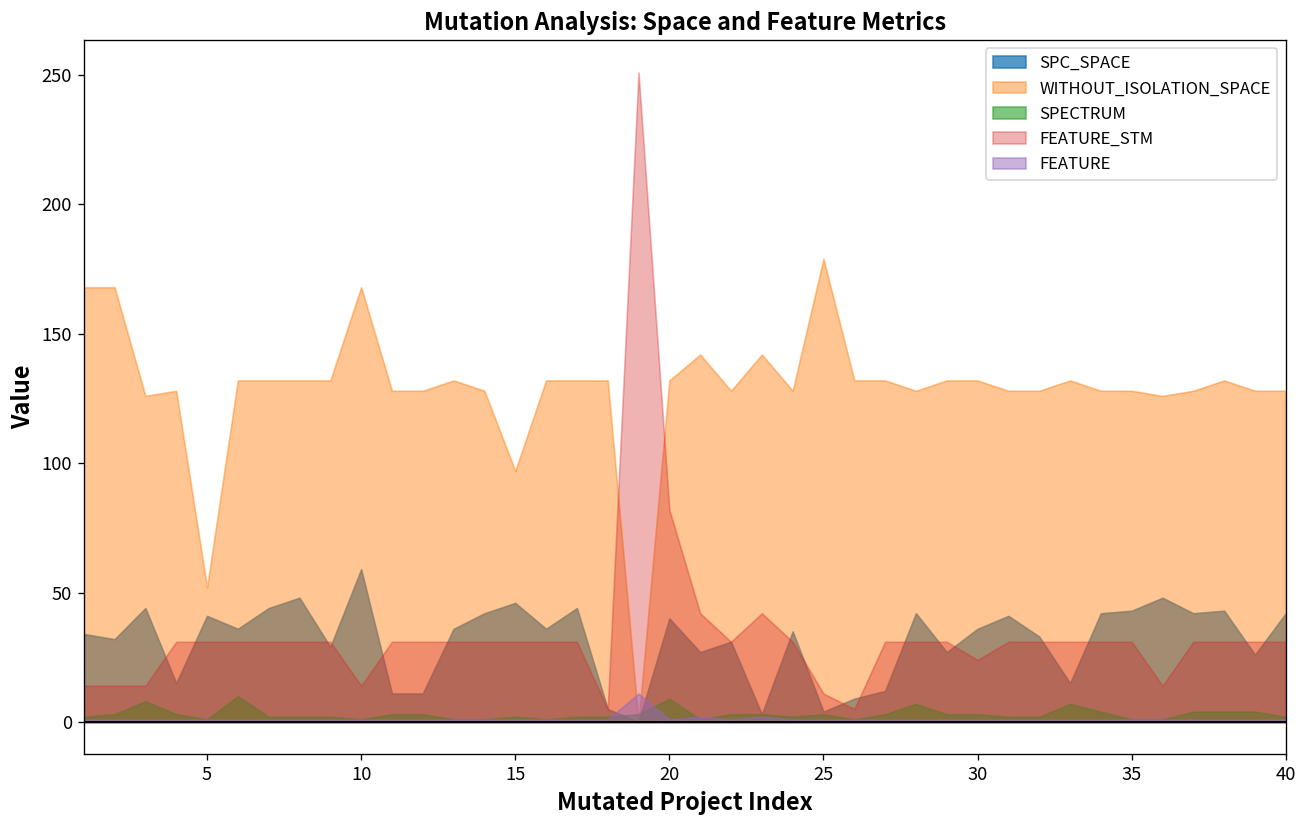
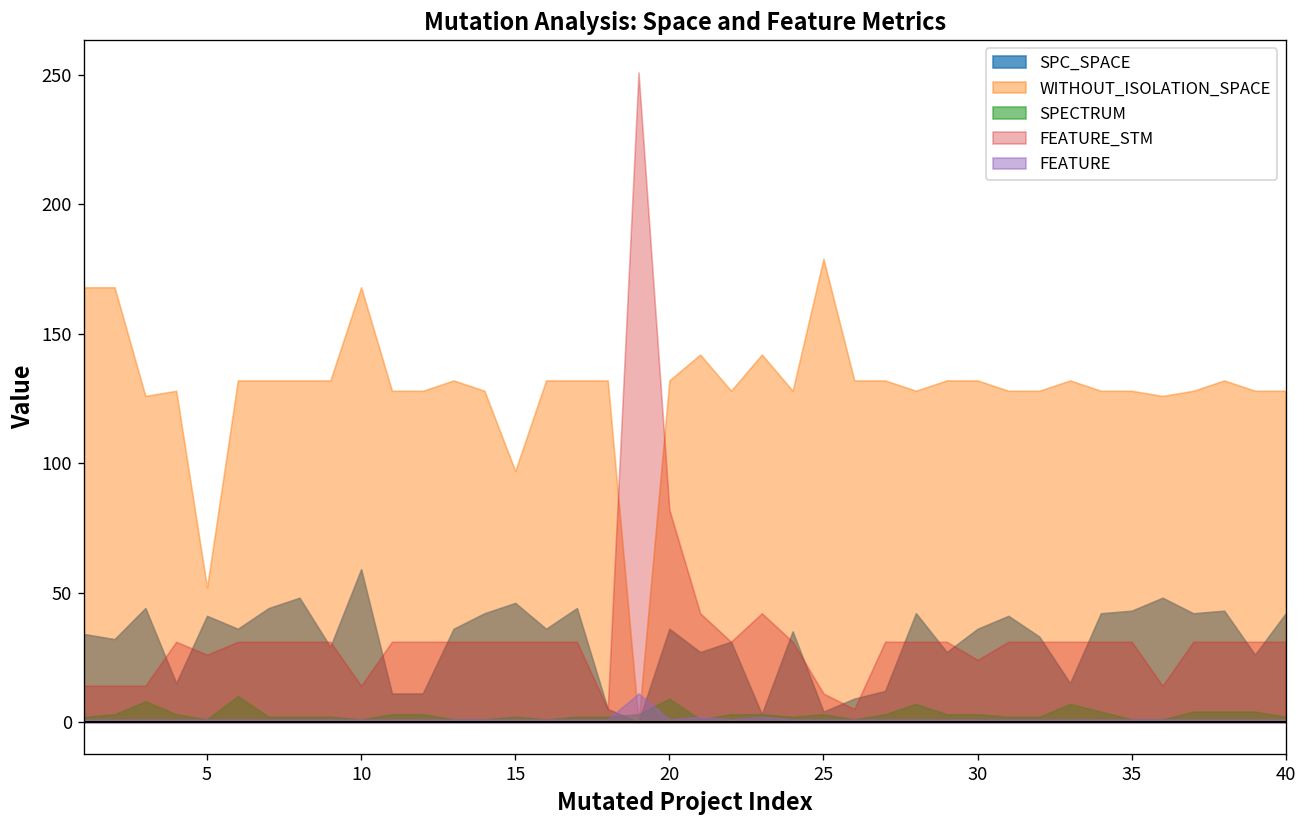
  {
    "SPC_SPACE": {
      "5": 41,
      "10": 59,
      "15": 46,
-     "20": 40,
+     "20": 36,
      "30": 36,
      "35": 43,
      "40": 42
    },
    "WITHOUT_ISOLATION_SPACE": {
      "5": 52,
      "10": 168,
      "15": 97,
      "20": 132,
      "25": 179,
      "30": 132,
      "35": 128,
      "40": 128
    },
    "SPECTRUM": {
      "20": 9,
      "30": 3
    },
    "FEATURE_STM": {
-     "5": 31,
+     "5": 26,
      "10": 14,
      "15": 31,
      "20": 82,
      "25": 11,
      "30": 24,
      "35": 31,
      "40": 31
    }
  }
